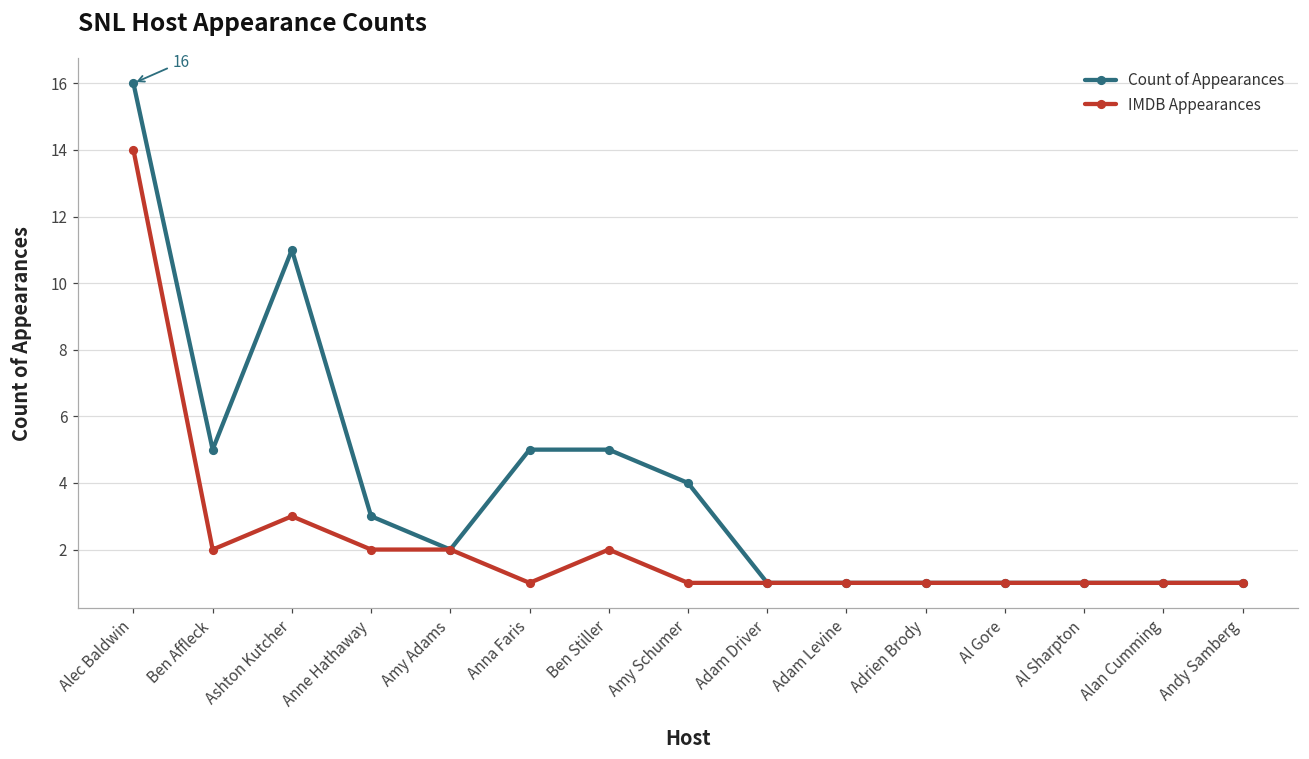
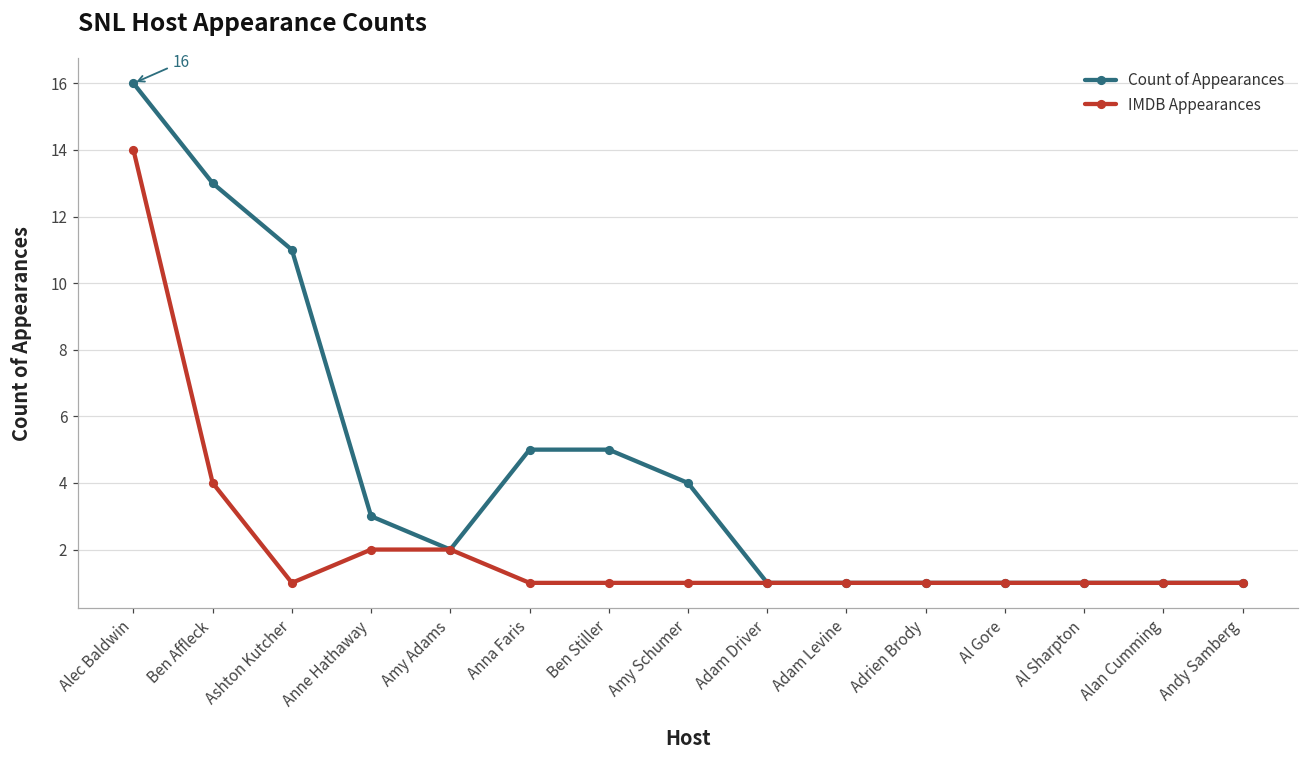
  {
    "Count of Appearances": {
-     "Ben Affleck": 5,
+     "Ben Affleck": 13,
      "Ashton Kutcher": 11,
      "Anne Hathaway": 3,
      "Anna Faris": 5,
      "Ben Stiller": 5,
      "Amy Schumer": 4
    },
    "IMDB Appearances": {
      "Alec Baldwin": 14,
-     "Ben Affleck": 2,
-     "Ashton Kutcher": 3,
+     "Ben Affleck": 4,
+     "Ashton Kutcher": 1,
      "Anne Hathaway": 2,
      "Anna Faris": 1,
-     "Ben Stiller": 2,
+     "Ben Stiller": 1,
      "Amy Schumer": 1
    }
  }
